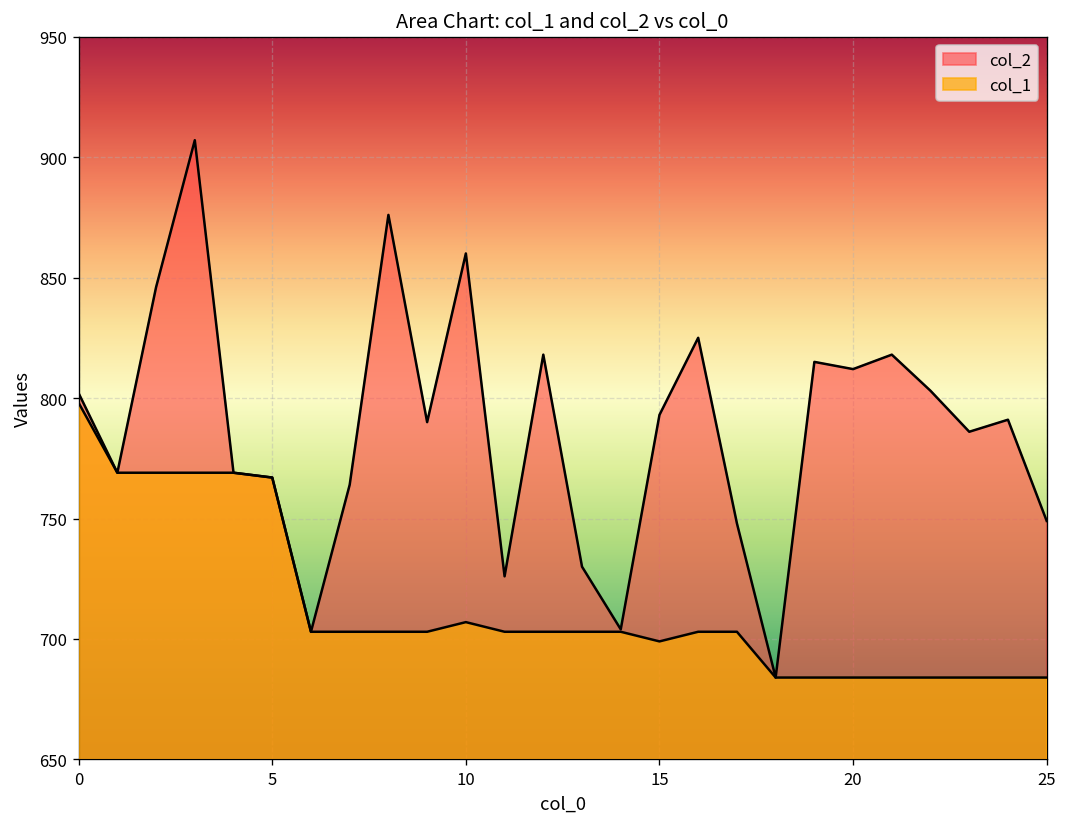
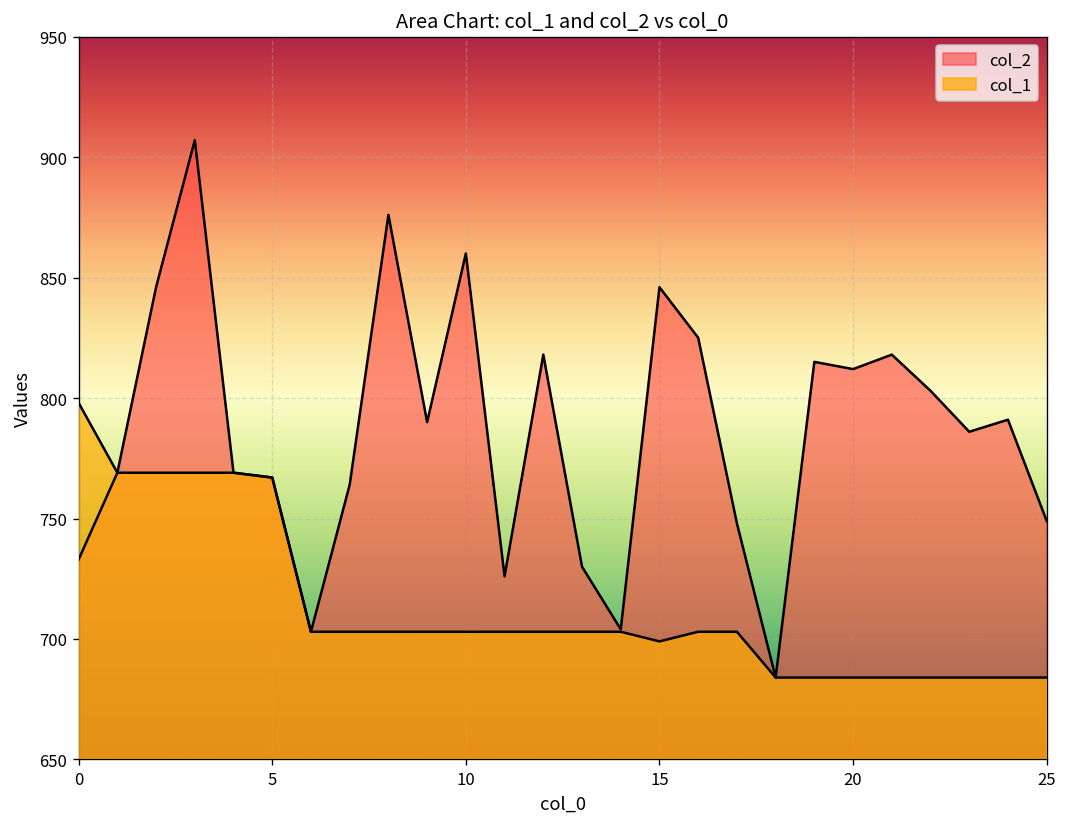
  {
    "col_2": {
-     "0": 802,
+     "0": 733,
      "10": 860,
-     "15": 793,
+     "15": 846,
      "20": 812,
      "25": 749
    },
    "col_1": {
      "0": 798,
-     "10": 707,
+     "10": 703,
      "15": 699,
      "20": 684,
      "25": 684
    }
  }
